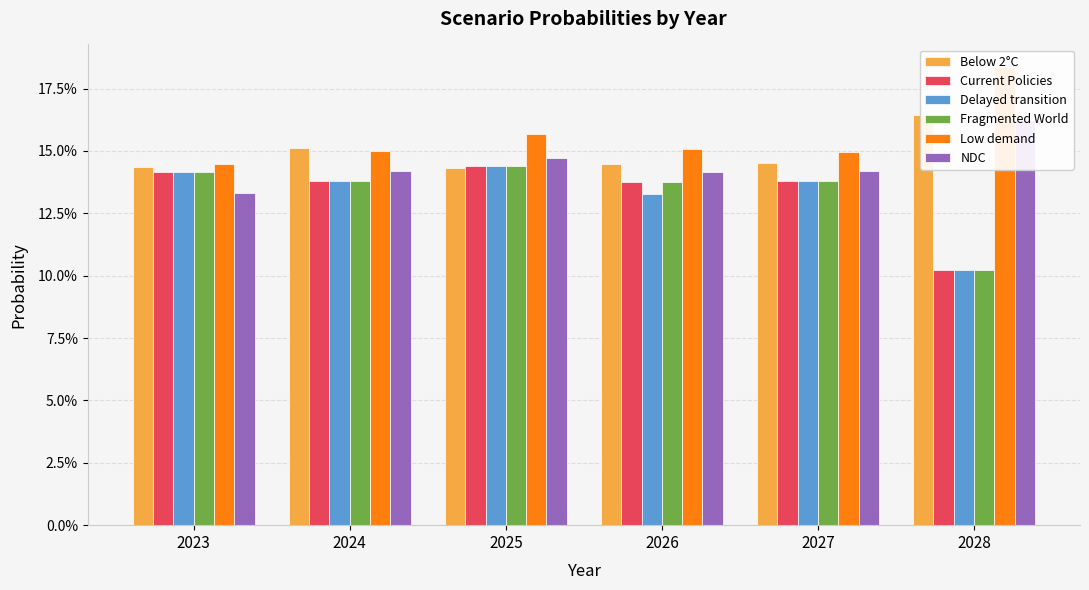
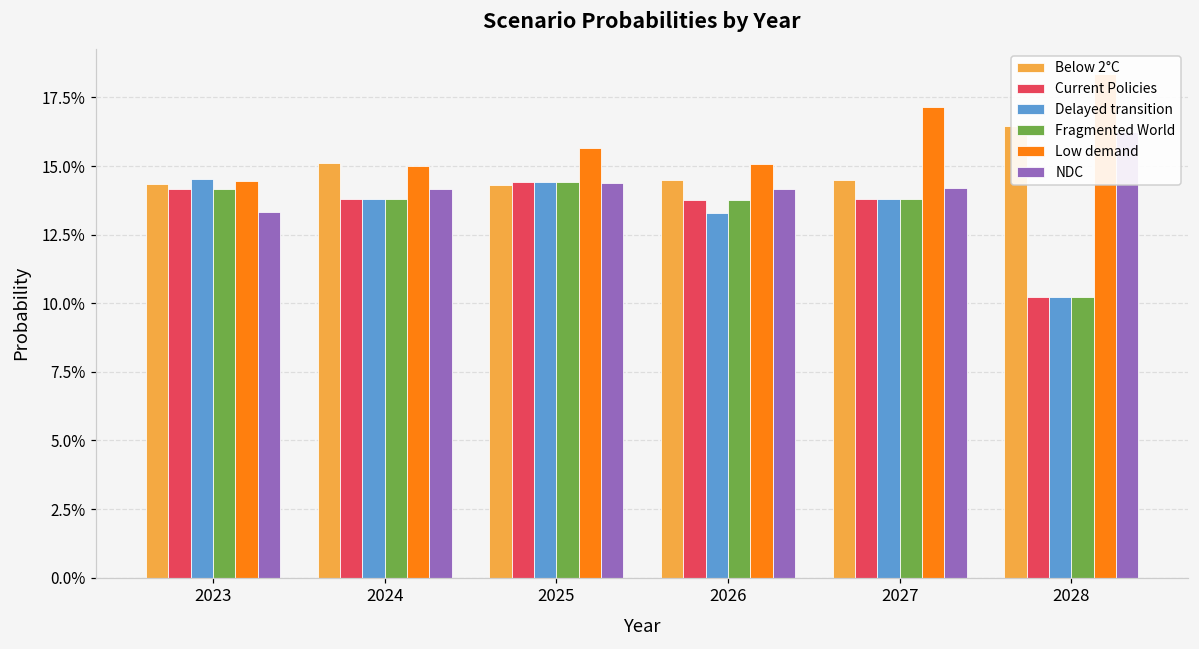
  {
    "Below 2°C": {
      "2023": "14.3%",
      "2024": "15.1%",
      "2025": "14.3%",
      "2026": "14.5%",
      "2027": "14.5%"
    },
    "Current Policies": {
      "2023": "14.2%",
      "2024": "13.8%",
      "2025": "14.4%",
      "2026": "13.7%",
      "2027": "13.8%",
      "2028": "10.2%"
    },
    "Delayed transition": {
-     "2023": "14.2%",
+     "2023": "14.5%",
      "2024": "13.8%",
      "2025": "14.4%",
      "2026": "13.3%",
      "2027": "13.8%",
      "2028": "10.2%"
    },
    "Fragmented World": {
      "2023": "14.2%",
      "2024": "13.8%",
      "2025": "14.4%",
      "2026": "13.7%",
      "2027": "13.8%",
      "2028": "10.2%"
    },
    "Low demand": {
      "2023": "14.5%",
      "2024": "15.0%",
      "2025": "15.7%",
      "2026": "15.1%",
-     "2027": "15.0%"
+     "2027": "17.2%"
    },
    "NDC": {
      "2023": "13.3%",
      "2024": "14.2%",
-     "2025": "14.7%",
+     "2025": "14.4%",
      "2026": "14.2%",
      "2027": "14.2%"
    }
  }
